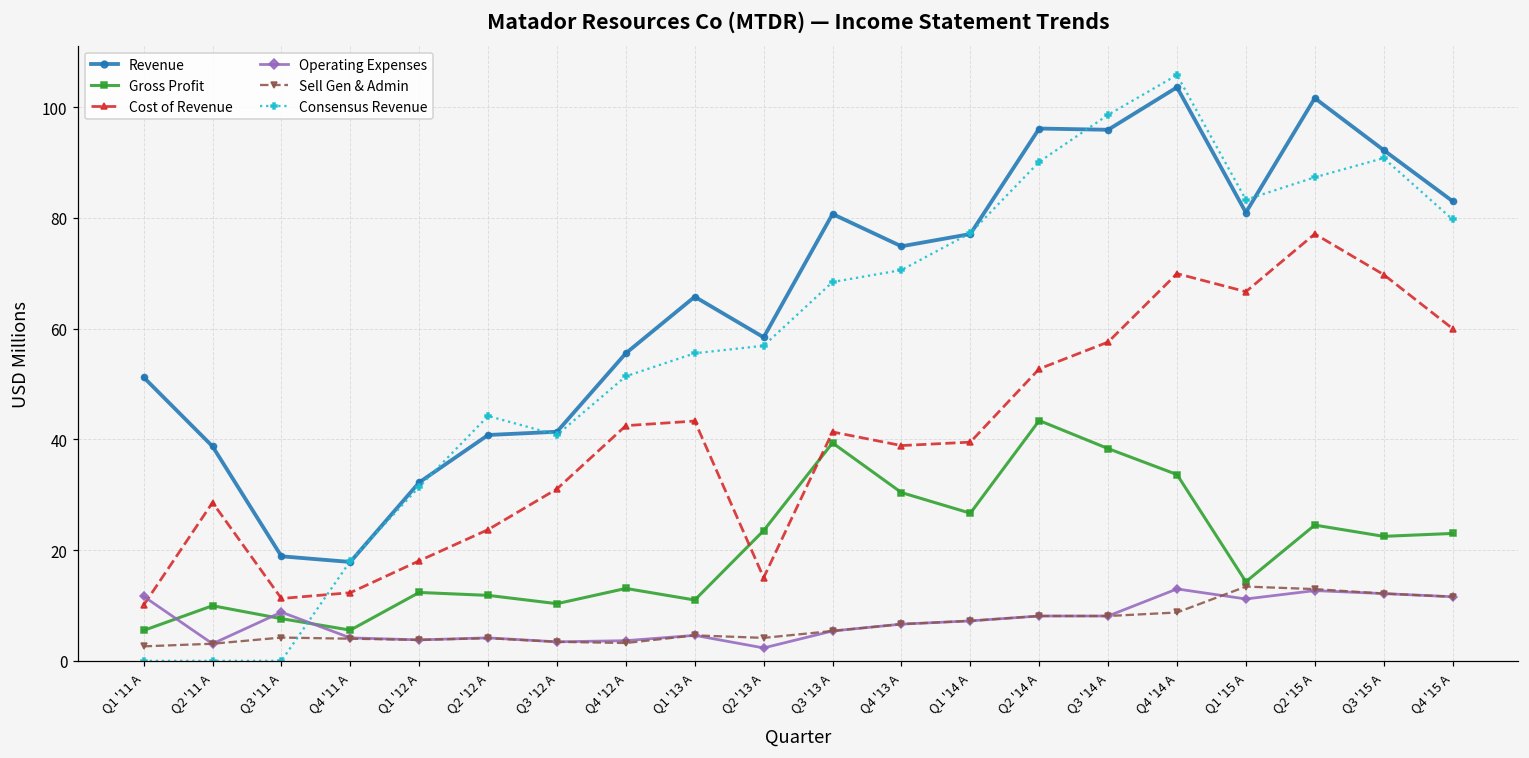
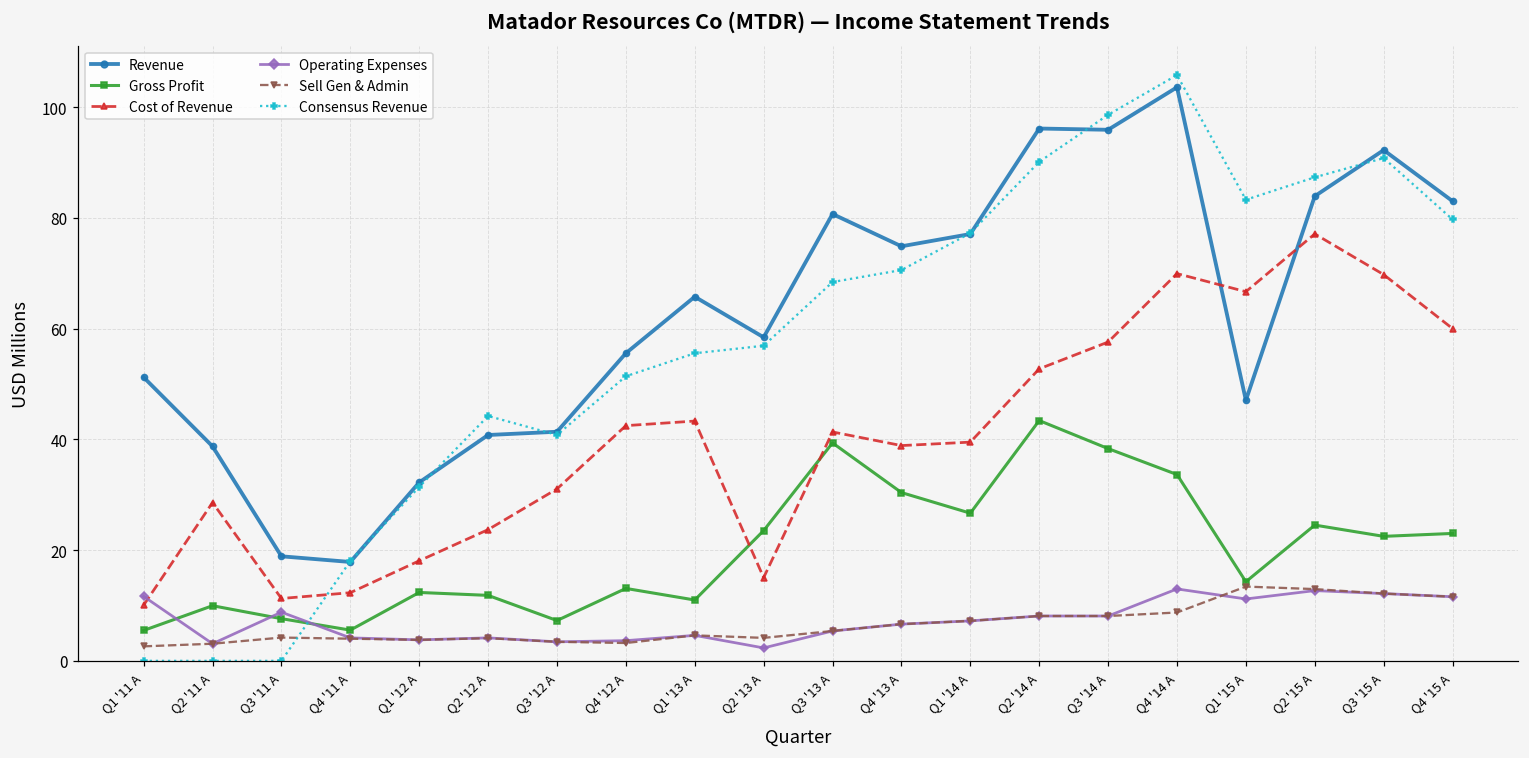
  {
    "Revenue": {
      "Q1 '11 A": 51,
      "Q2 '11 A": 39,
      "Q3 '11 A": 19,
      "Q1 '12 A": 32,
      "Q2 '12 A": 41,
      "Q3 '12 A": 41,
      "Q4 '12 A": 56,
      "Q1 '13 A": 66,
      "Q2 '13 A": 58,
      "Q3 '13 A": 81,
      "Q4 '13 A": 75,
      "Q2 '14 A": 96,
      "Q3 '14 A": 96,
      "Q4 '14 A": 104,
-     "Q1 '15 A": 81,
-     "Q2 '15 A": 102,
+     "Q1 '15 A": 47,
+     "Q2 '15 A": 84,
      "Q3 '15 A": 92,
      "Q4 '15 A": 83
    },
    "Gross Profit": {
      "Q1 '11 A": 5,
      "Q2 '11 A": 10,
      "Q3 '11 A": 8,
      "Q4 '11 A": 6,
      "Q1 '12 A": 12,
      "Q2 '12 A": 12,
-     "Q3 '12 A": 10,
+     "Q3 '12 A": 7,
      "Q4 '12 A": 13,
      "Q1 '13 A": 11,
      "Q2 '13 A": 24,
      "Q3 '13 A": 39,
      "Q4 '13 A": 30,
      "Q1 '14 A": 27,
      "Q2 '14 A": 43,
      "Q3 '14 A": 38,
      "Q4 '14 A": 34,
      "Q1 '15 A": 14,
      "Q2 '15 A": 25,
      "Q3 '15 A": 22,
      "Q4 '15 A": 23
    },
    "Cost of Revenue": {
      "Q1 '11 A": 10,
      "Q2 '11 A": 29,
      "Q3 '11 A": 11,
      "Q4 '11 A": 12,
      "Q1 '12 A": 18,
      "Q2 '12 A": 24,
      "Q3 '12 A": 31,
      "Q4 '12 A": 42,
      "Q1 '13 A": 43,
      "Q2 '13 A": 15,
      "Q3 '13 A": 41,
      "Q4 '13 A": 39,
      "Q1 '14 A": 40,
      "Q2 '14 A": 53,
      "Q3 '14 A": 58,
      "Q4 '14 A": 70,
      "Q1 '15 A": 67,
      "Q2 '15 A": 77,
      "Q3 '15 A": 70,
      "Q4 '15 A": 60
    },
    "Operating Expenses": {
      "Q1 '11 A": 12,
      "Q3 '11 A": 9,
      "Q2 '13 A": 2,
      "Q4 '14 A": 13,
      "Q1 '15 A": 11
    },
    "Sell Gen & Admin": {
      "Q1 '11 A": 3,
      "Q3 '11 A": 4,
      "Q2 '13 A": 4,
      "Q4 '14 A": 9,
      "Q1 '15 A": 13
    },
    "Consensus Revenue": {
      "Q1 '11 A": 0,
      "Q2 '11 A": 0,
      "Q3 '11 A": 0,
      "Q1 '12 A": 31,
      "Q2 '12 A": 44,
      "Q3 '12 A": 41,
      "Q4 '12 A": 51,
      "Q1 '13 A": 56,
      "Q2 '13 A": 57,
      "Q3 '13 A": 68,
      "Q4 '13 A": 71,
      "Q2 '14 A": 90,
      "Q3 '14 A": 99,
      "Q4 '14 A": 106,
      "Q1 '15 A": 83,
      "Q2 '15 A": 87,
      "Q3 '15 A": 91,
      "Q4 '15 A": 80
    }
  }
